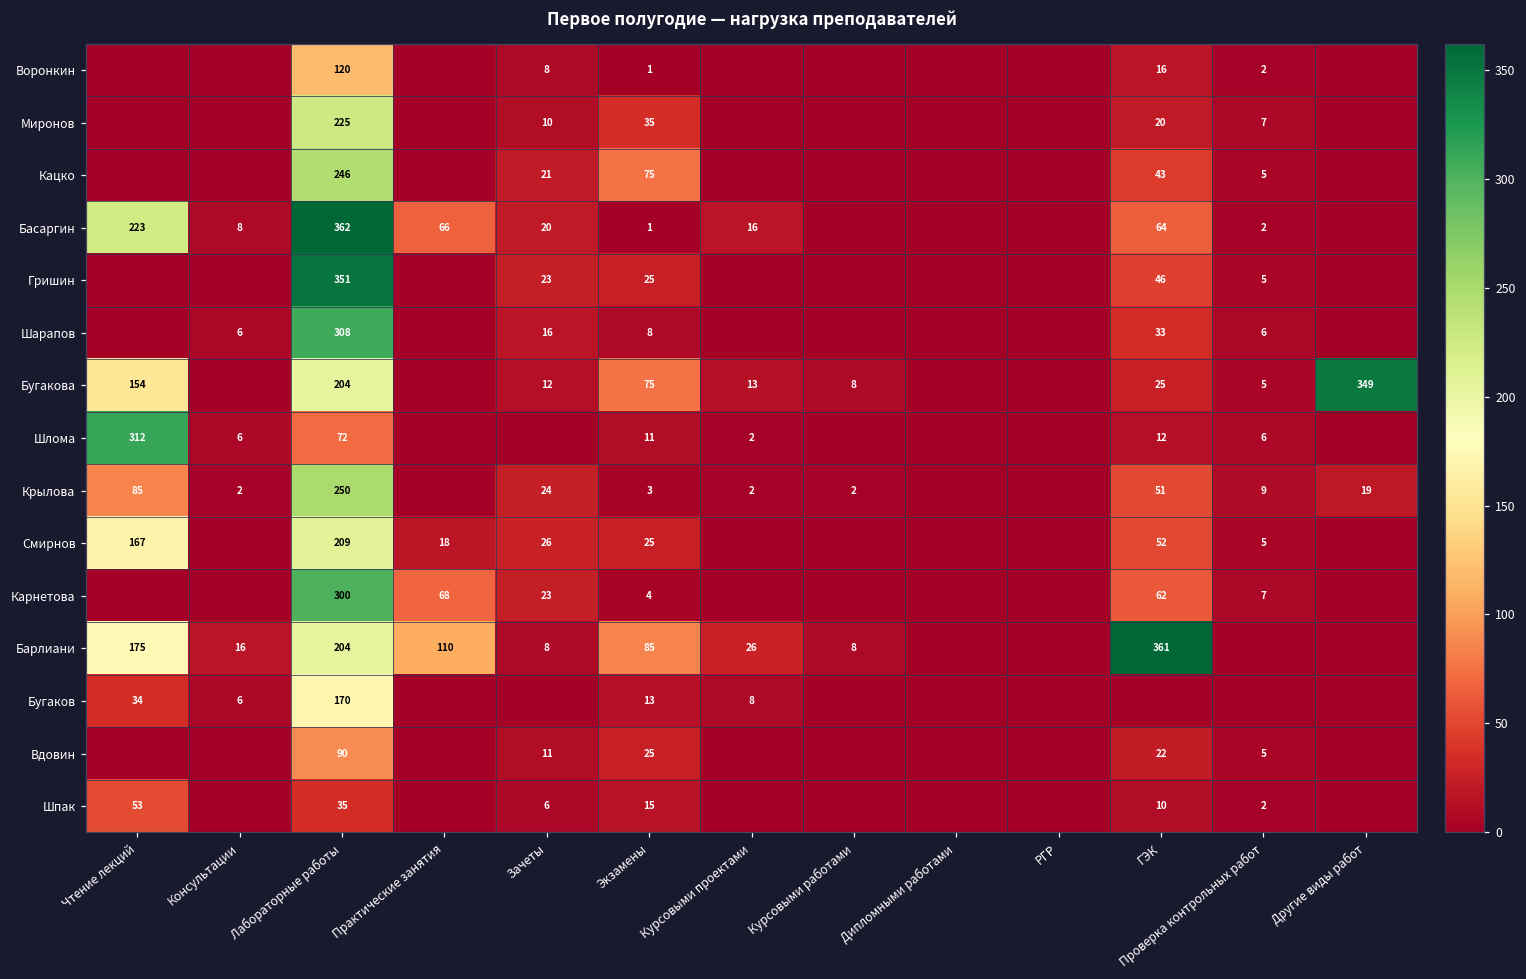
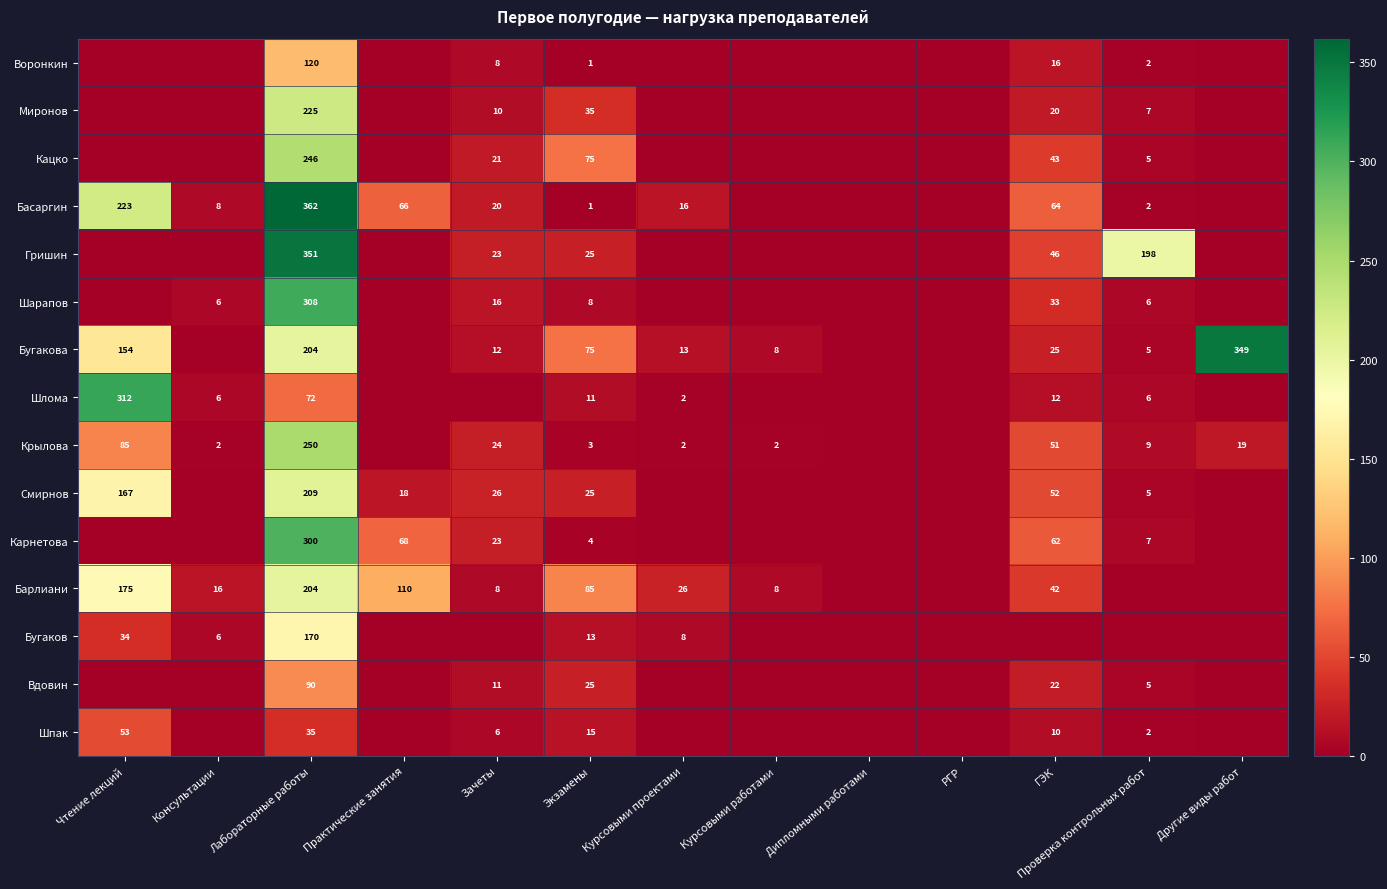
  {
    "Воронкин": {
      "Лабораторные работы": 120,
      "Зачеты": 8,
      "Экзамены": 1,
      "ГЭК": 16,
      "Проверка контрольных работ": 2
    },
    "Миронов": {
      "Лабораторные работы": 225,
      "Зачеты": 10,
      "Экзамены": 35,
      "ГЭК": 20,
      "Проверка контрольных работ": 7
    },
    "Кацко": {
      "Лабораторные работы": 246,
      "Зачеты": 21,
      "Экзамены": 75,
      "ГЭК": 43,
      "Проверка контрольных работ": 5
    },
    "Басаргин": {
      "Чтение лекций": 223,
      "Консультации": 8,
      "Лабораторные работы": 362,
      "Практические занятия": 66,
      "Зачеты": 20,
      "Экзамены": 1,
      "Курсовыми проектами": 16,
      "ГЭК": 64,
      "Проверка контрольных работ": 2
    },
    "Гришин": {
      "Лабораторные работы": 351,
      "Зачеты": 23,
      "Экзамены": 25,
      "ГЭК": 46,
-     "Проверка контрольных работ": 5
+     "Проверка контрольных работ": 198
    },
    "Шарапов": {
      "Консультации": 6,
      "Лабораторные работы": 308,
      "Зачеты": 16,
      "Экзамены": 8,
      "ГЭК": 33,
      "Проверка контрольных работ": 6
    },
    "Бугакова": {
      "Чтение лекций": 154,
      "Лабораторные работы": 204,
      "Зачеты": 12,
      "Экзамены": 75,
      "Курсовыми проектами": 13,
      "Курсовыми работами": 8,
      "ГЭК": 25,
      "Проверка контрольных работ": 5,
      "Другие виды работ": 349
    },
    "Шлома": {
      "Чтение лекций": 312,
      "Консультации": 6,
      "Лабораторные работы": 72,
      "Экзамены": 11,
      "Курсовыми проектами": 2,
      "ГЭК": 12,
      "Проверка контрольных работ": 6
    },
    "Крылова": {
      "Чтение лекций": 85,
      "Консультации": 2,
      "Лабораторные работы": 250,
      "Зачеты": 24,
      "Экзамены": 3,
      "Курсовыми проектами": 2,
      "Курсовыми работами": 2,
      "ГЭК": 51,
      "Проверка контрольных работ": 9,
      "Другие виды работ": 19
    },
    "Смирнов": {
      "Чтение лекций": 167,
      "Лабораторные работы": 209,
      "Практические занятия": 18,
      "Зачеты": 26,
      "Экзамены": 25,
      "ГЭК": 52,
      "Проверка контрольных работ": 5
    },
    "Карнетова": {
      "Лабораторные работы": 300,
      "Практические занятия": 68,
      "Зачеты": 23,
      "Экзамены": 4,
      "ГЭК": 62,
      "Проверка контрольных работ": 7
    },
    "Барлиани": {
      "Чтение лекций": 175,
      "Консультации": 16,
      "Лабораторные работы": 204,
      "Практические занятия": 110,
      "Зачеты": 8,
      "Экзамены": 85,
      "Курсовыми проектами": 26,
      "Курсовыми работами": 8,
-     "ГЭК": 361
+     "ГЭК": 42
    },
    "Бугаков": {
      "Чтение лекций": 34,
      "Консультации": 6,
      "Лабораторные работы": 170,
      "Экзамены": 13,
      "Курсовыми проектами": 8
    },
    "Вдовин": {
      "Лабораторные работы": 90,
      "Зачеты": 11,
      "Экзамены": 25,
      "ГЭК": 22,
      "Проверка контрольных работ": 5
    },
    "Шпак": {
      "Чтение лекций": 53,
      "Лабораторные работы": 35,
      "Зачеты": 6,
      "Экзамены": 15,
      "ГЭК": 10,
      "Проверка контрольных работ": 2
    }
  }
